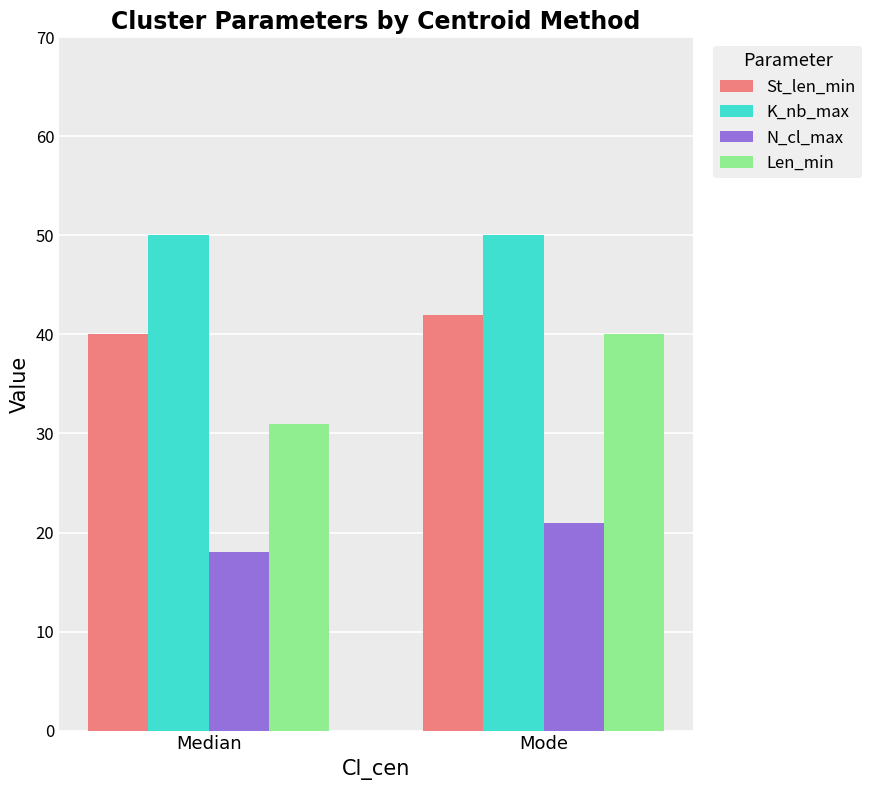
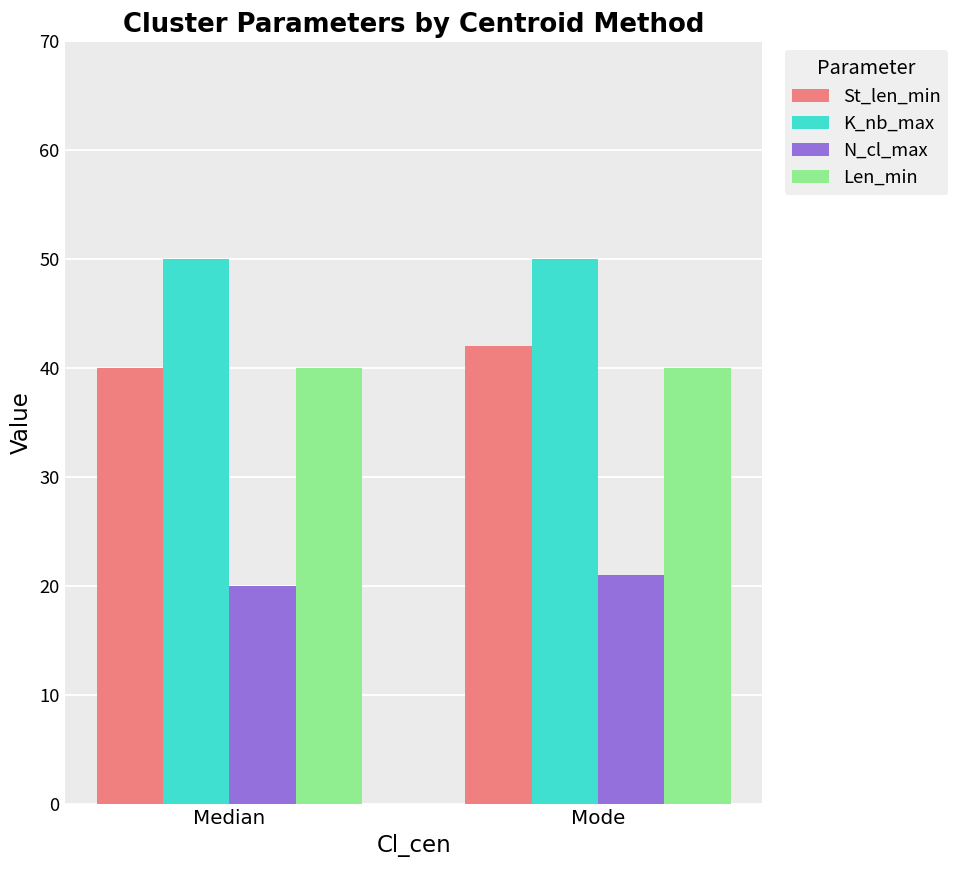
  {
    "St_len_min": {
      "Median": 40,
      "Mode": 42
    },
    "K_nb_max": {
      "Median": 50,
      "Mode": 50
    },
    "N_cl_max": {
-     "Median": 18,
+     "Median": 20,
      "Mode": 21
    },
    "Len_min": {
-     "Median": 31,
+     "Median": 40,
      "Mode": 40
    }
  }
